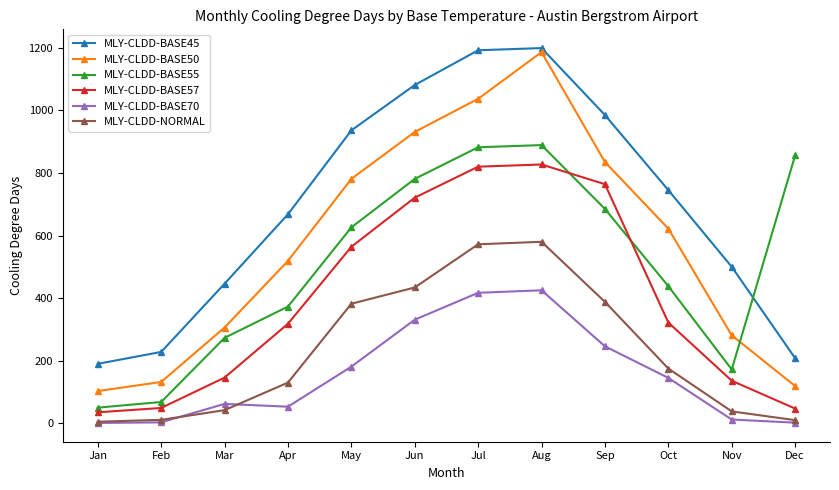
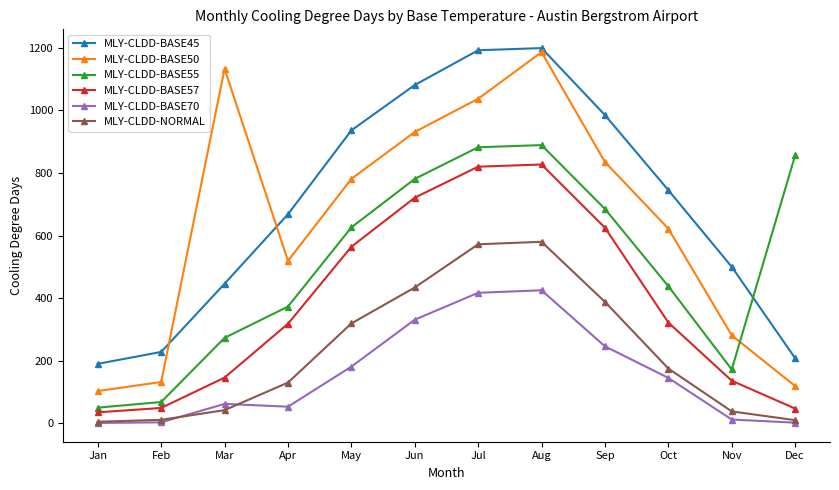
  {
    "MLY-CLDD-BASE45": {
      "Jan": 190,
      "Feb": 230,
      "Mar": 450,
      "Apr": 670,
      "May": 940,
      "Jun": 1080,
      "Jul": 1190,
      "Aug": 1200,
      "Sep": 990,
      "Oct": 750,
      "Nov": 500,
      "Dec": 210
    },
    "MLY-CLDD-BASE50": {
      "Jan": 100,
      "Feb": 130,
-     "Mar": 310,
+     "Mar": 1130,
      "Apr": 520,
      "May": 780,
      "Jun": 930,
      "Jul": 1040,
      "Aug": 1190,
      "Sep": 840,
      "Oct": 620,
      "Nov": 280,
      "Dec": 120
    },
    "MLY-CLDD-BASE55": {
      "Jan": 50,
      "Feb": 70,
      "Mar": 270,
      "Apr": 370,
      "May": 630,
      "Jun": 780,
      "Jul": 880,
      "Aug": 890,
      "Sep": 690,
      "Oct": 440,
      "Nov": 170,
      "Dec": 860
    },
    "MLY-CLDD-BASE57": {
      "Jan": 40,
      "Feb": 50,
      "Mar": 150,
      "Apr": 320,
      "May": 560,
      "Jun": 720,
      "Jul": 820,
      "Aug": 830,
-     "Sep": 760,
+     "Sep": 630,
      "Oct": 320,
      "Nov": 140,
      "Dec": 50
    },
    "MLY-CLDD-BASE70": {
      "Feb": 0,
      "Mar": 60,
      "Apr": 50,
      "May": 180,
      "Jun": 330,
      "Jul": 420,
      "Aug": 430,
      "Sep": 250,
      "Oct": 150,
      "Nov": 10
    },
    "MLY-CLDD-NORMAL": {
      "Feb": 10,
      "Mar": 40,
      "Apr": 130,
-     "May": 380,
+     "May": 320,
      "Jun": 430,
      "Jul": 570,
      "Aug": 580,
      "Sep": 390,
      "Oct": 180,
      "Nov": 40
    }
  }
